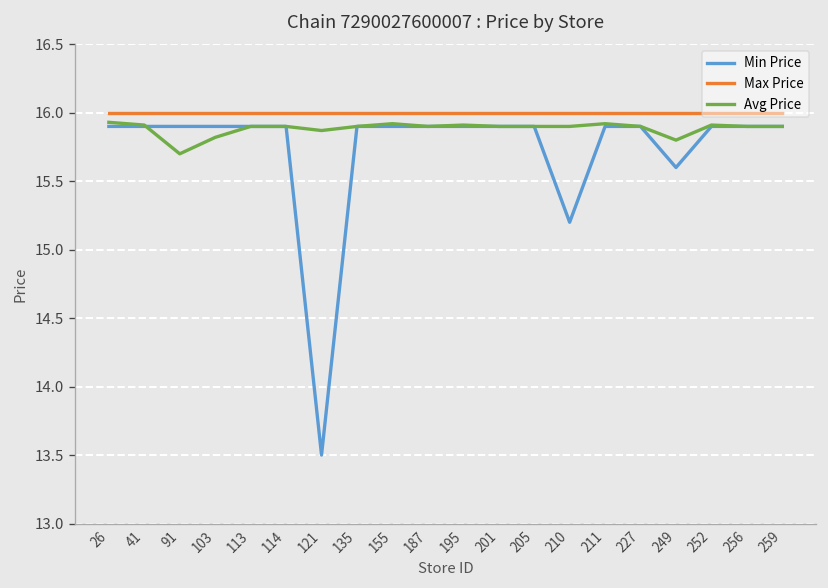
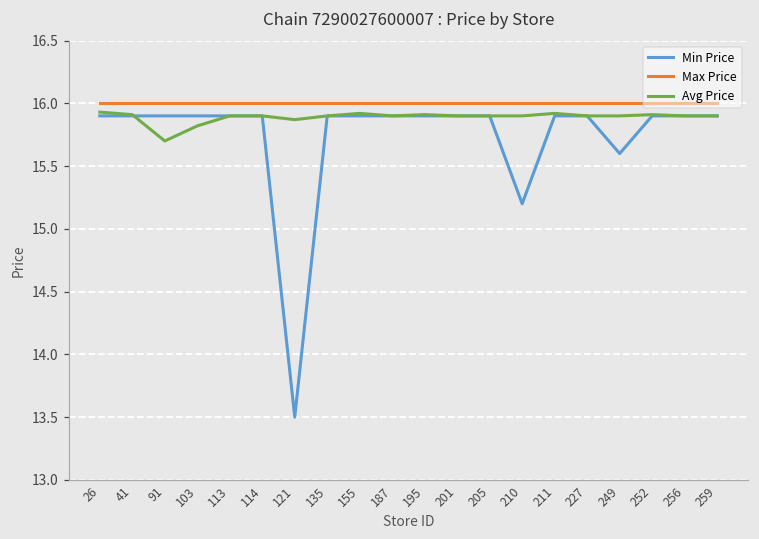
  {
    "Min Price": {
      "26": 15.9,
      "91": 15.9,
      "103": 15.9,
      "121": 13.5,
      "210": 15.2,
      "249": 15.6
    },
    "Max Price": {
      "26": 16.0,
      "41": 16.0,
      "91": 16.0,
      "103": 16.0,
      "113": 16.0,
      "114": 16.0,
      "121": 16.0,
      "135": 16.0,
      "155": 16.0,
      "187": 16.0,
      "195": 16.0,
      "201": 16.0,
      "205": 16.0,
      "210": 16.0,
      "211": 16.0,
      "227": 16.0,
      "249": 16.0,
      "252": 16.0,
      "256": 16.0,
      "259": 16.0
    },
    "Avg Price": {
      "26": 15.93,
      "91": 15.7,
      "103": 15.8,
      "121": 15.87,
      "210": 15.9,
-     "249": 15.8
+     "249": 15.9
    }
  }
